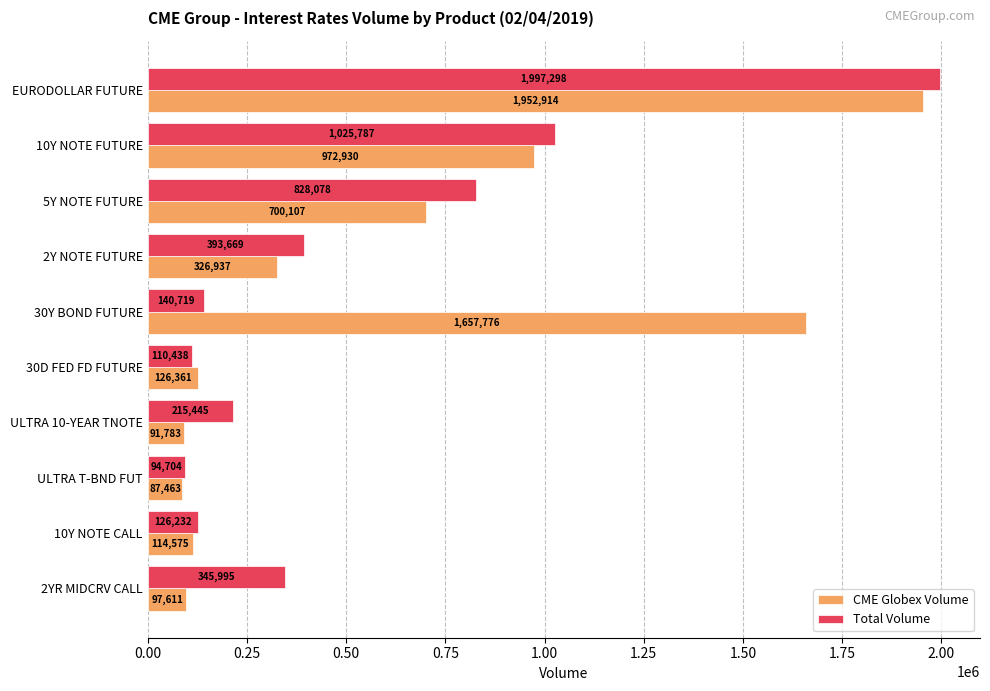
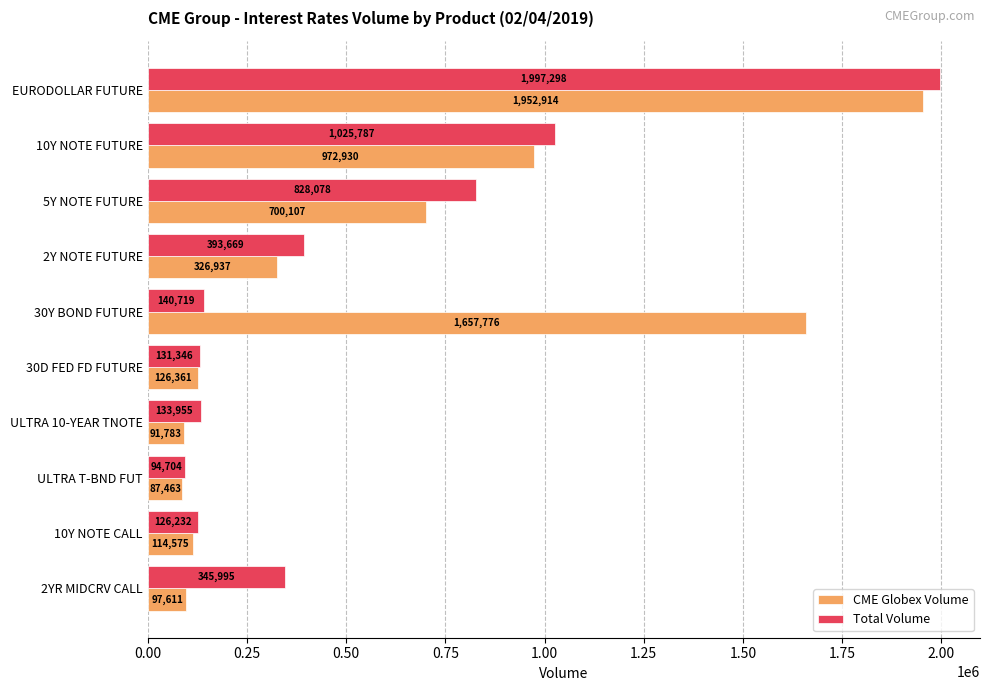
  {
    "CME Globex Volume": {
      "EURODOLLAR FUTURE": "1,952,914",
      "10Y NOTE FUTURE": "972,930",
      "5Y NOTE FUTURE": "700,107",
      "2Y NOTE FUTURE": "326,937",
      "30Y BOND FUTURE": "1,657,776",
      "30D FED FD FUTURE": "126,361",
      "ULTRA 10-YEAR TNOTE": "91,783",
      "ULTRA T-BND FUT": "87,463",
      "10Y NOTE CALL": "114,575",
      "2YR MIDCRV CALL": "97,611"
    },
    "Total Volume": {
      "EURODOLLAR FUTURE": "1,997,298",
      "10Y NOTE FUTURE": "1,025,787",
      "5Y NOTE FUTURE": "828,078",
      "2Y NOTE FUTURE": "393,669",
      "30Y BOND FUTURE": "140,719",
-     "30D FED FD FUTURE": "110,438",
-     "ULTRA 10-YEAR TNOTE": "215,445",
+     "30D FED FD FUTURE": "131,346",
+     "ULTRA 10-YEAR TNOTE": "133,955",
      "ULTRA T-BND FUT": "94,704",
      "10Y NOTE CALL": "126,232",
      "2YR MIDCRV CALL": "345,995"
    }
  }
